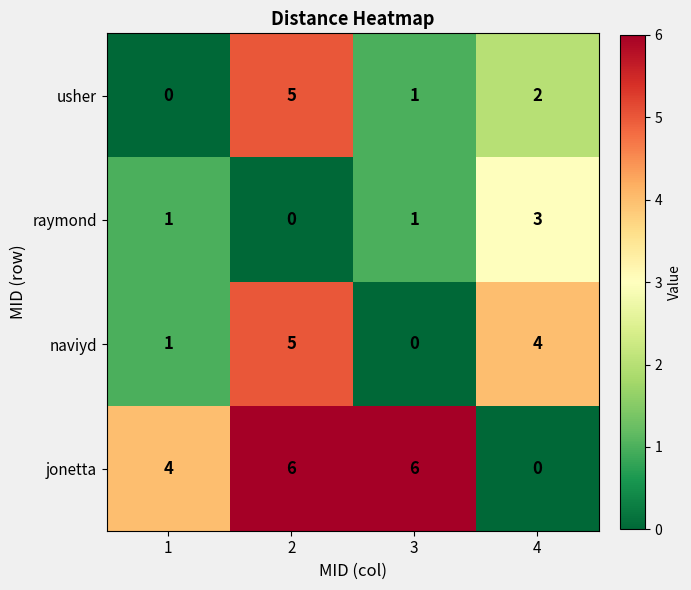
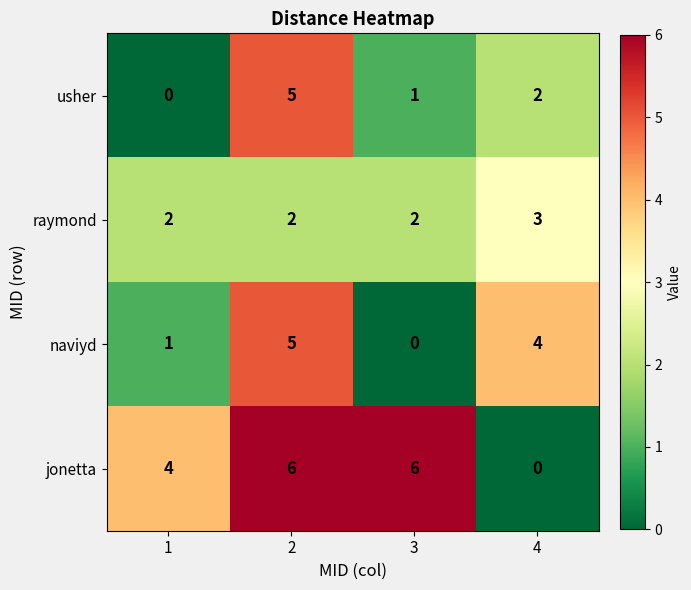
  {
    "usher": {
      "1": 0,
      "2": 5,
      "3": 1,
      "4": 2
    },
    "raymond": {
-     "1": 1,
-     "2": 0,
-     "3": 1,
+     "1": 2,
+     "2": 2,
+     "3": 2,
      "4": 3
    },
    "naviyd": {
      "1": 1,
      "2": 5,
      "3": 0,
      "4": 4
    },
    "jonetta": {
      "1": 4,
      "2": 6,
      "3": 6,
      "4": 0
    }
  }
